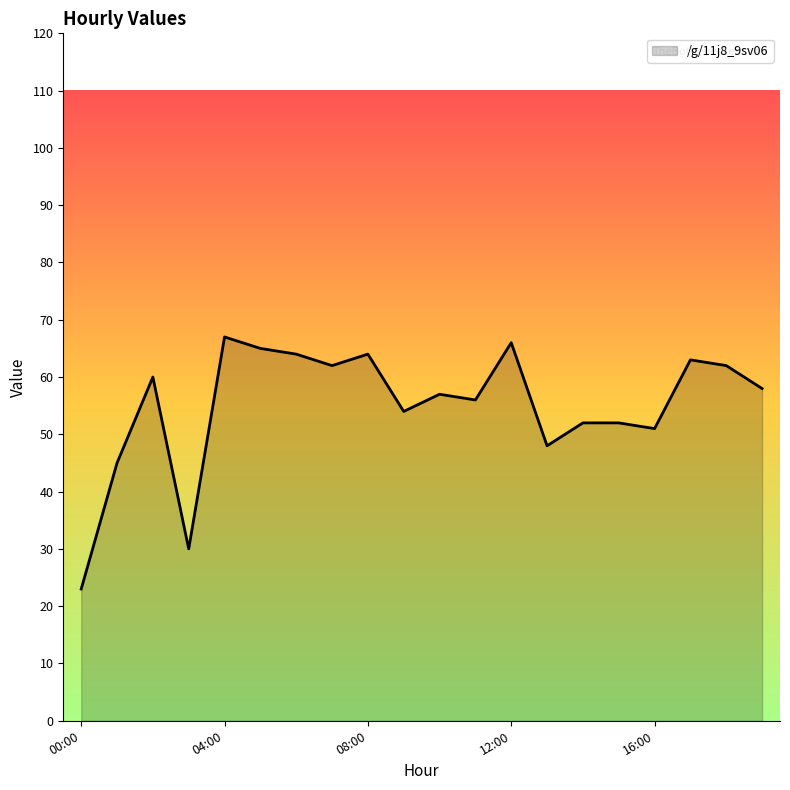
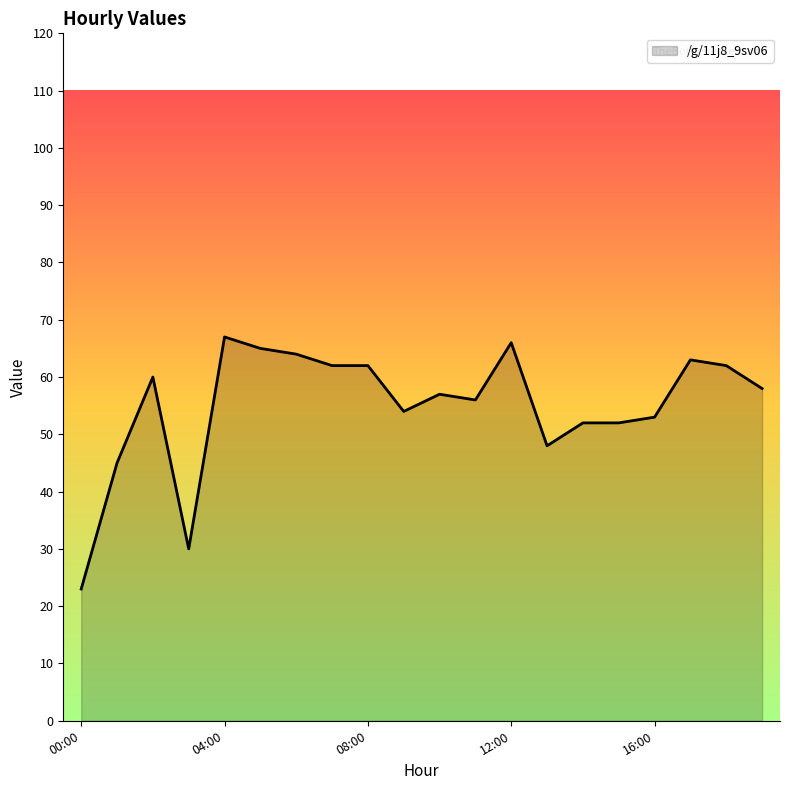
  {
    "00:00": 23,
    "04:00": 67,
-   "08:00": 64,
+   "08:00": 62,
    "12:00": 66,
-   "16:00": 51
+   "16:00": 53
  }
